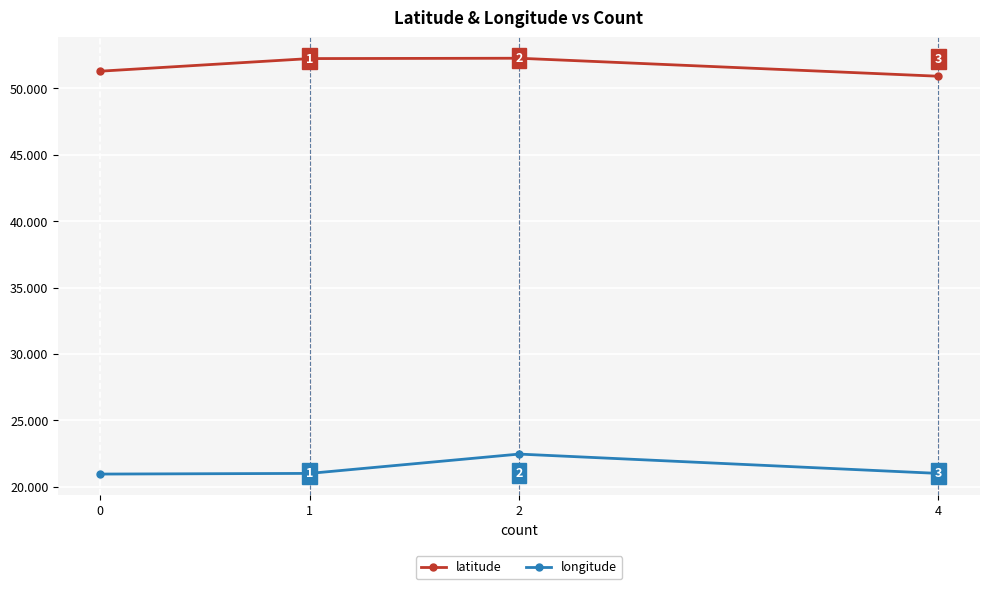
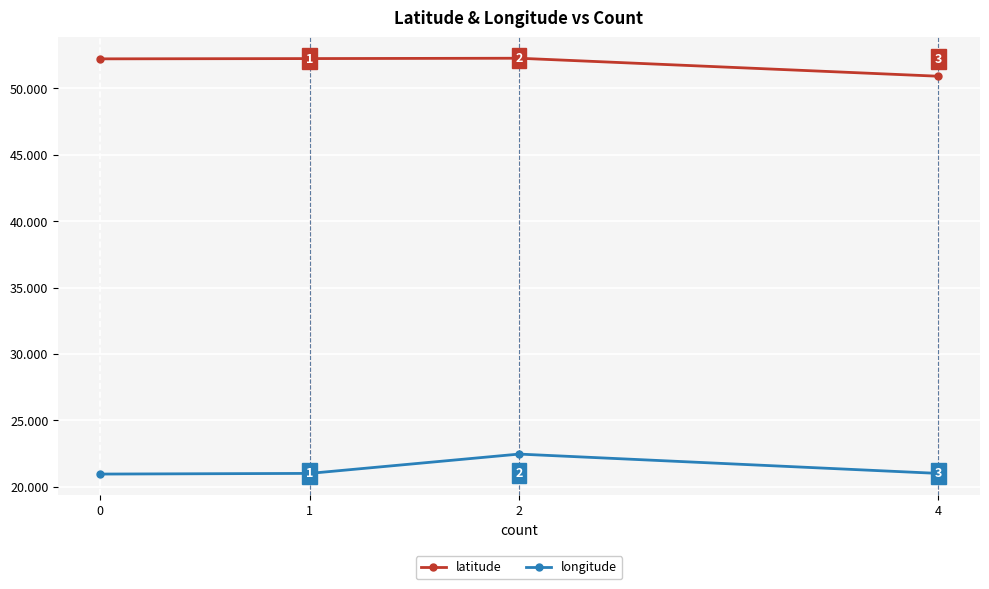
  {
    "latitude": {
-     "0": 51.3
+     "0": 52.2
    },
    "longitude": {
      "0": 21.0
    }
  }
